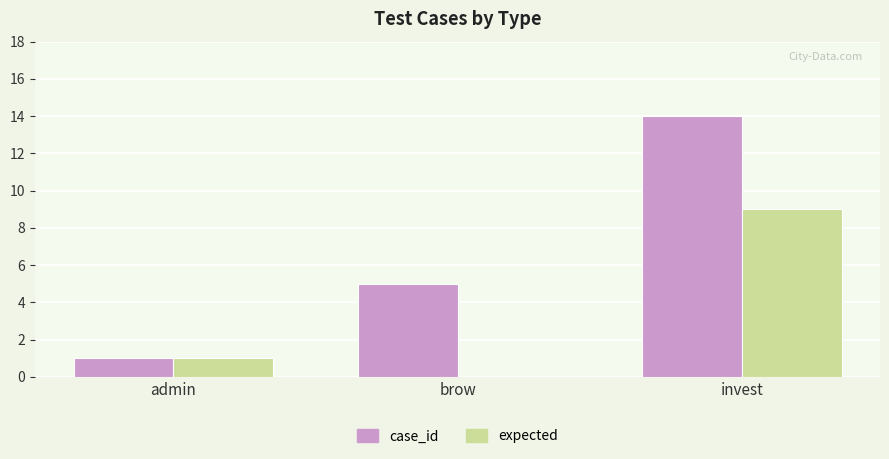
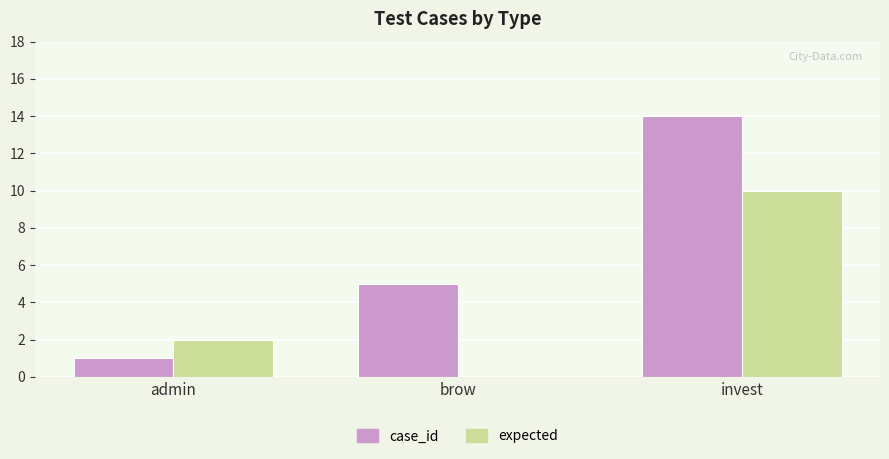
  {
    "case_id": {
      "admin": 1,
      "brow": 5,
      "invest": 14
    },
    "expected": {
-     "admin": 1,
+     "admin": 2,
      "brow": 0,
-     "invest": 9
+     "invest": 10
    }
  }
